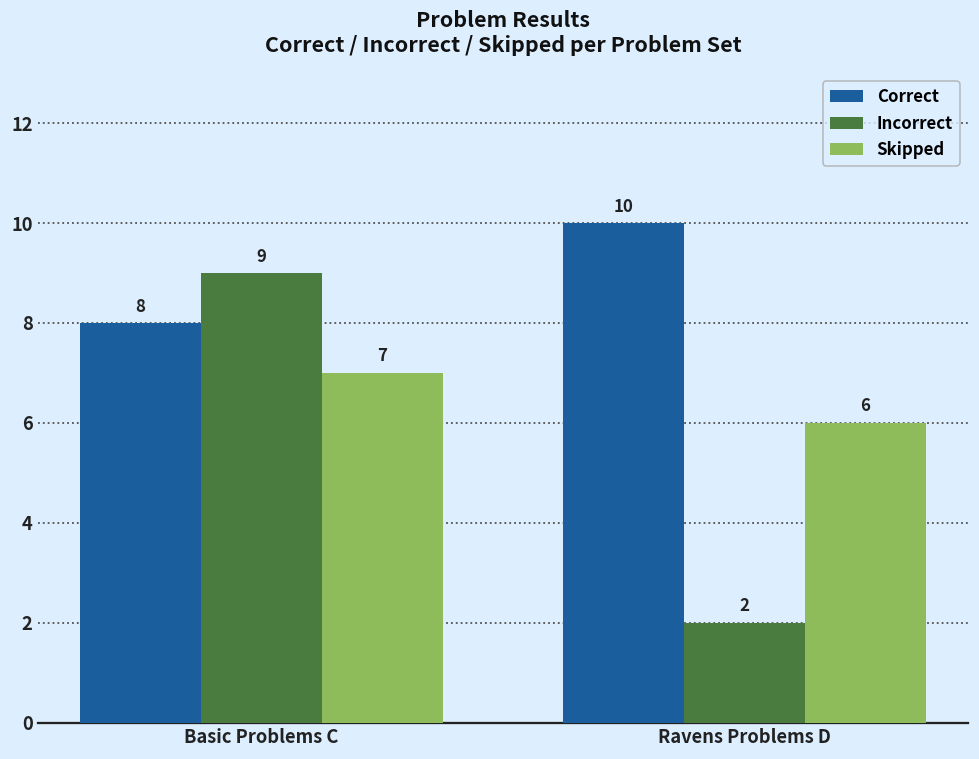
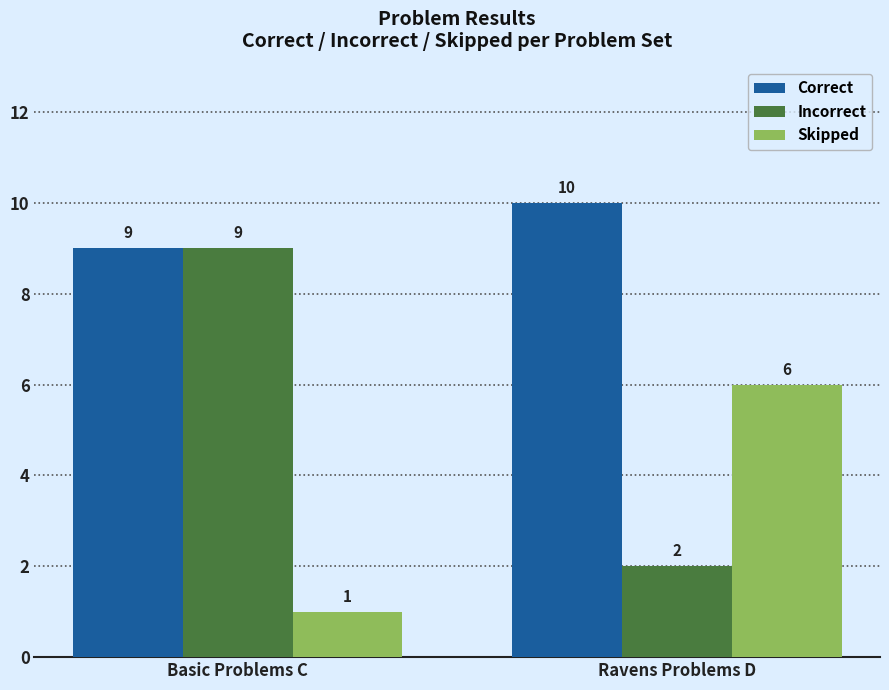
  {
    "Correct": {
-     "Basic Problems C": 8,
+     "Basic Problems C": 9,
      "Ravens Problems D": 10
    },
    "Incorrect": {
      "Basic Problems C": 9,
      "Ravens Problems D": 2
    },
    "Skipped": {
-     "Basic Problems C": 7,
+     "Basic Problems C": 1,
      "Ravens Problems D": 6
    }
  }
